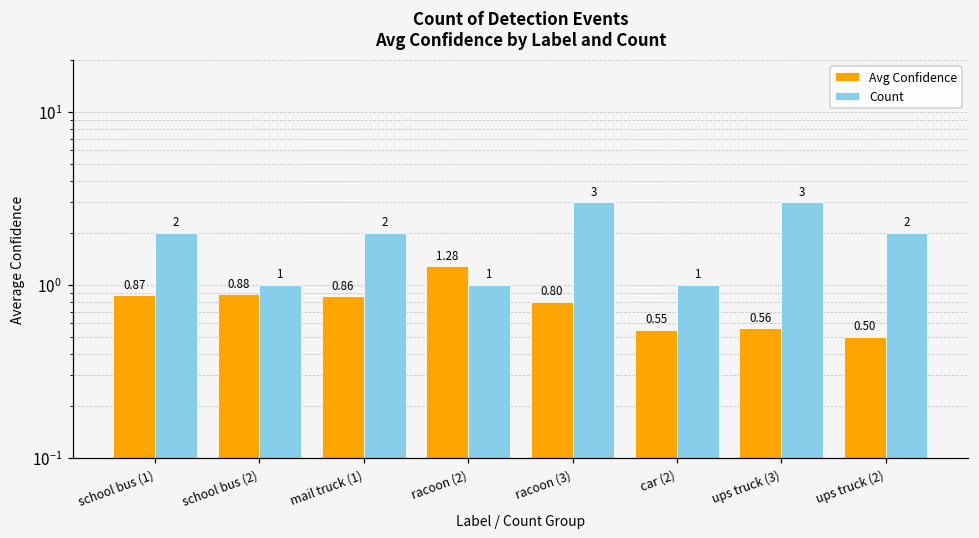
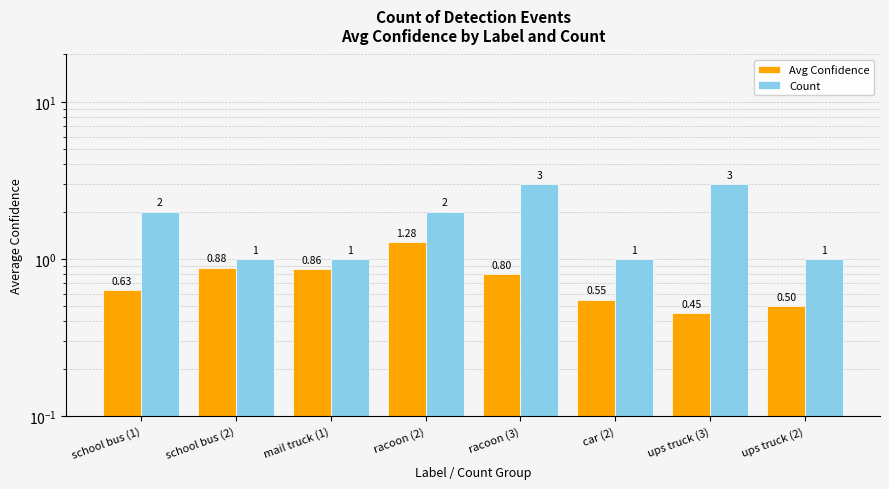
  {
    "Avg Confidence": {
-     "school bus (1)": 0.87,
+     "school bus (1)": 0.63,
      "school bus (2)": 0.88,
      "mail truck (1)": 0.86,
      "racoon (2)": 1.28,
      "racoon (3)": 0.80,
      "car (2)": 0.55,
-     "ups truck (3)": 0.56,
+     "ups truck (3)": 0.45,
      "ups truck (2)": 0.50
    },
    "Count": {
      "school bus (1)": 2,
      "school bus (2)": 1,
-     "mail truck (1)": 2,
-     "racoon (2)": 1,
+     "mail truck (1)": 1,
+     "racoon (2)": 2,
      "racoon (3)": 3,
      "car (2)": 1,
      "ups truck (3)": 3,
-     "ups truck (2)": 2
+     "ups truck (2)": 1
    }
  }
